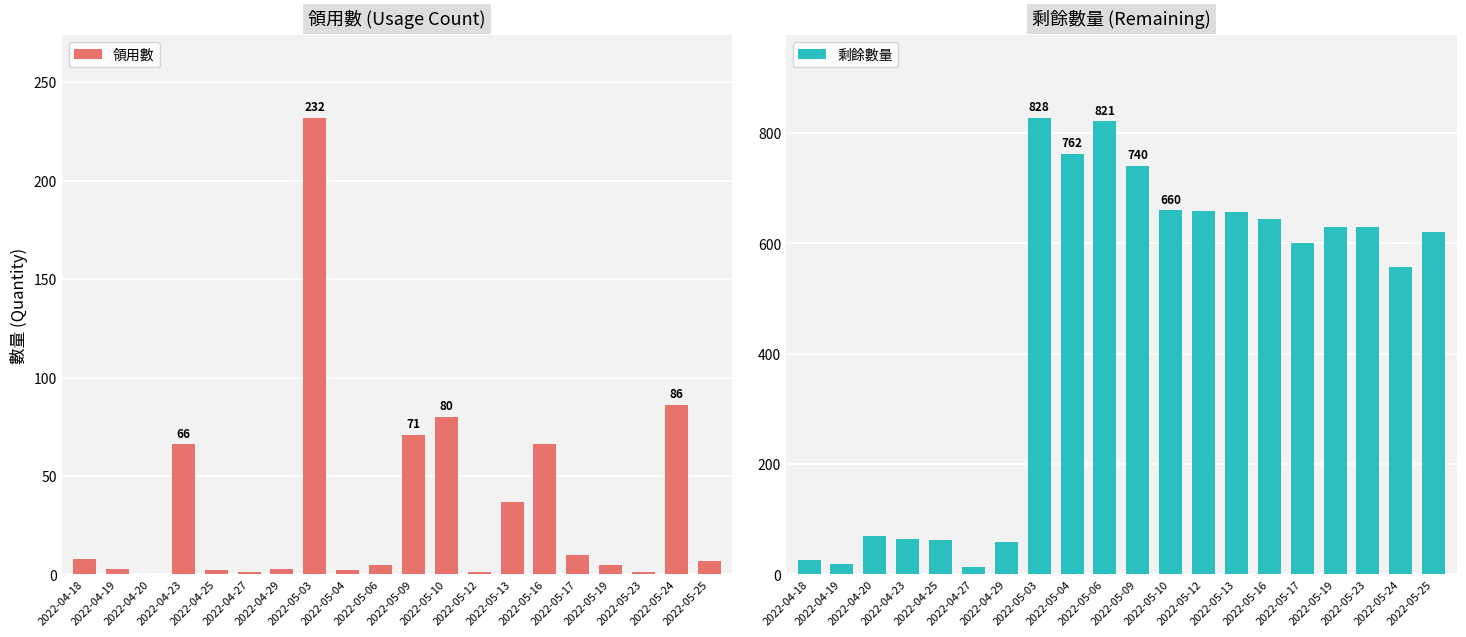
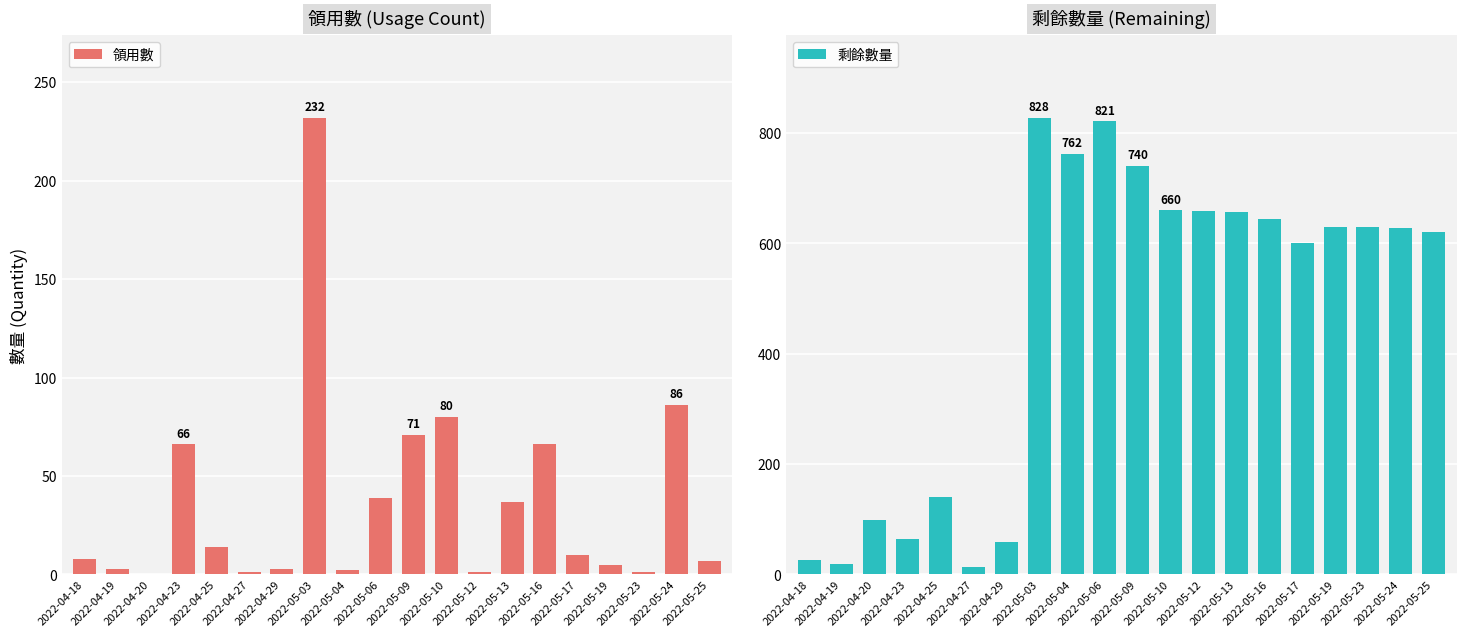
  {
    "領用數 (Usage Count)": {
      "2022-04-18": 8,
      "2022-04-19": 3,
      "2022-04-20": 0,
-     "2022-04-25": 2,
+     "2022-04-25": 14,
      "2022-04-29": 3,
      "2022-05-04": 2,
-     "2022-05-06": 5,
+     "2022-05-06": 39,
      "2022-05-13": 37,
      "2022-05-16": 66,
      "2022-05-17": 10,
      "2022-05-19": 5,
      "2022-05-25": 7
    },
    "剩餘數量 (Remaining)": {
      "2022-04-18": 30,
      "2022-04-19": 20,
-     "2022-04-20": 70,
+     "2022-04-20": 100,
      "2022-04-23": 70,
-     "2022-04-25": 60,
+     "2022-04-25": 140,
      "2022-04-27": 10,
      "2022-04-29": 60,
      "2022-05-12": 660,
      "2022-05-13": 660,
      "2022-05-16": 650,
      "2022-05-17": 600,
      "2022-05-19": 630,
      "2022-05-23": 630,
-     "2022-05-24": 560,
+     "2022-05-24": 630,
      "2022-05-25": 620
    }
  }
